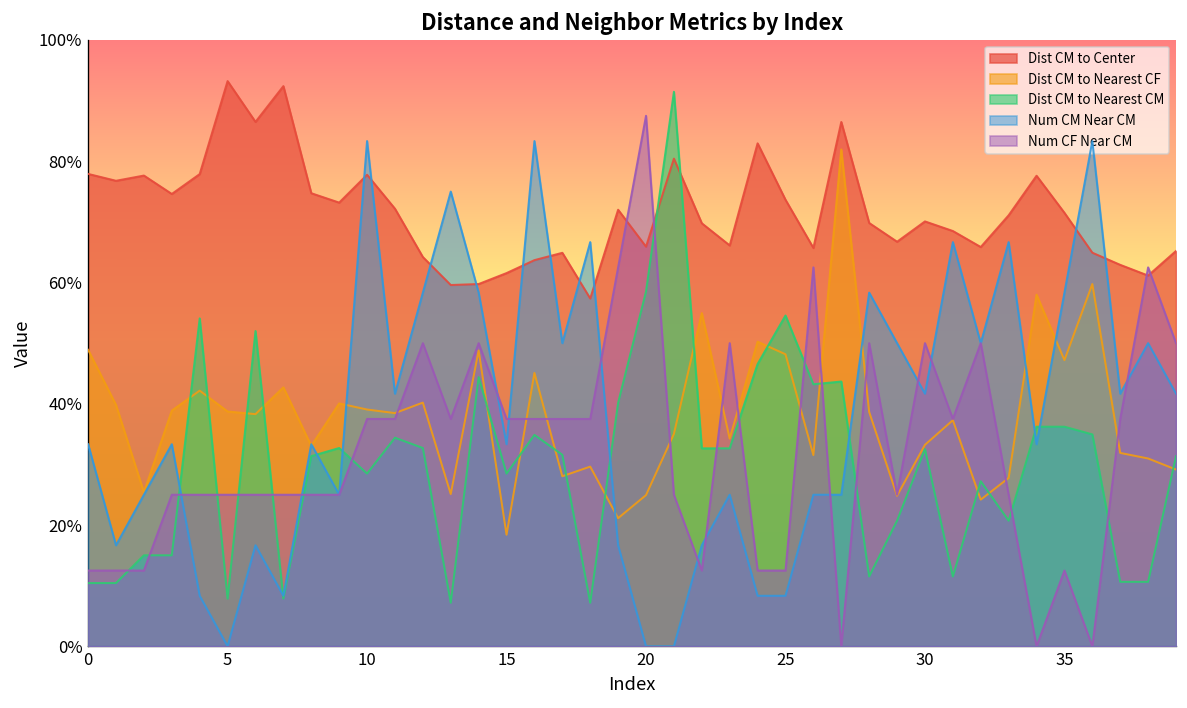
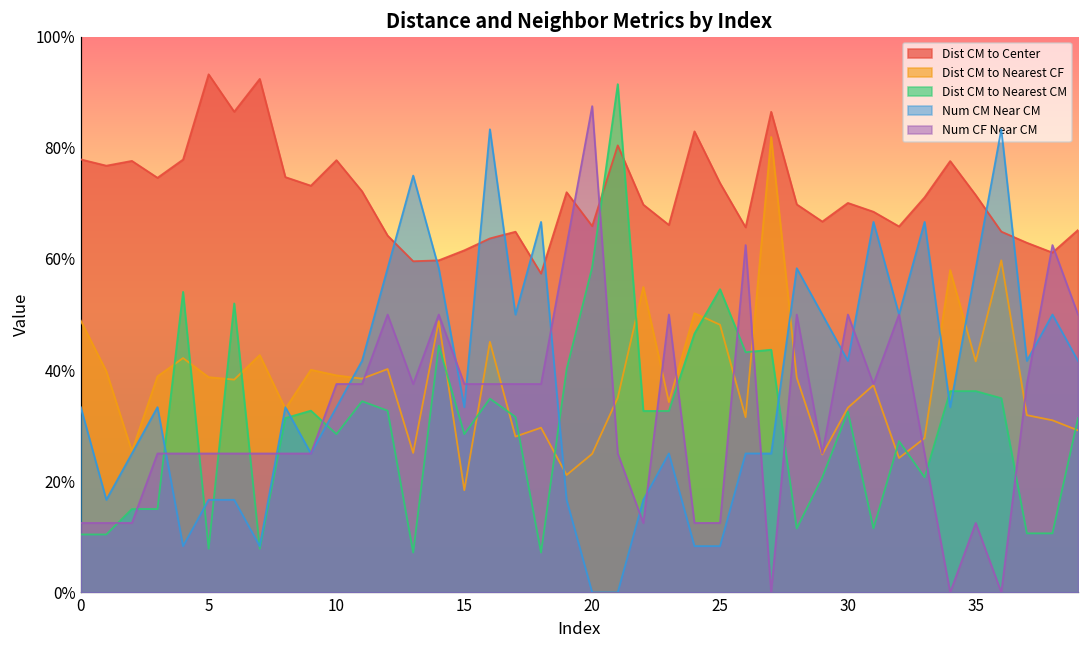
  {
    "Dist CM to Center": {
      "0": "78%",
      "5": "93%",
      "10": "78%",
      "15": "62%",
      "20": "66%",
      "25": "74%",
      "30": "70%",
      "35": "71%"
    },
    "Dist CM to Nearest CF": {
      "0": "49%",
      "5": "39%",
      "10": "39%",
      "15": "18%",
      "20": "25%",
      "25": "48%",
      "30": "33%",
-     "35": "47%"
+     "35": "42%"
    },
    "Dist CM to Nearest CM": {
      "0": "10%",
      "5": "8%",
      "10": "28%",
      "15": "28%",
      "20": "59%",
      "25": "55%",
      "30": "33%",
      "35": "36%"
    },
    "Num CM Near CM": {
      "0": "33%",
-     "5": "0%",
-     "10": "83%",
+     "5": "17%",
+     "10": "33%",
      "15": "33%",
      "20": "0%",
      "25": "8%",
      "30": "42%",
      "35": "58%"
    },
    "Num CF Near CM": {
      "0": "13%",
      "5": "25%",
      "10": "38%",
      "15": "38%",
      "20": "88%",
      "25": "13%",
      "30": "50%",
      "35": "13%"
    }
  }
